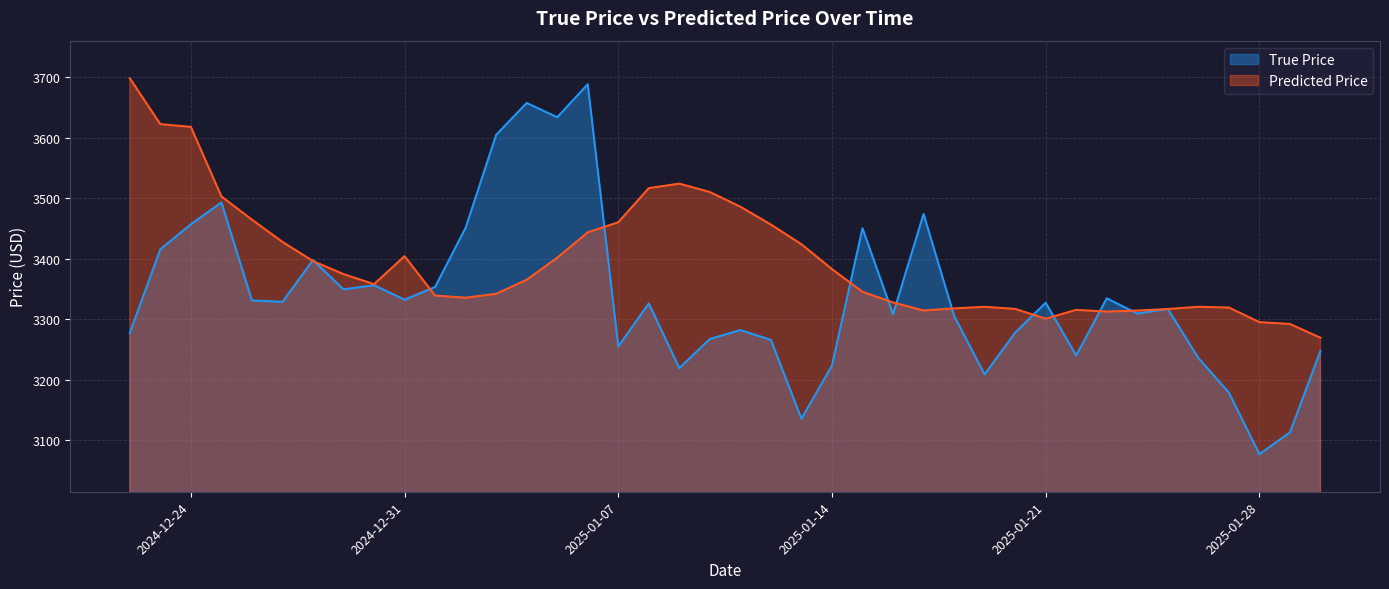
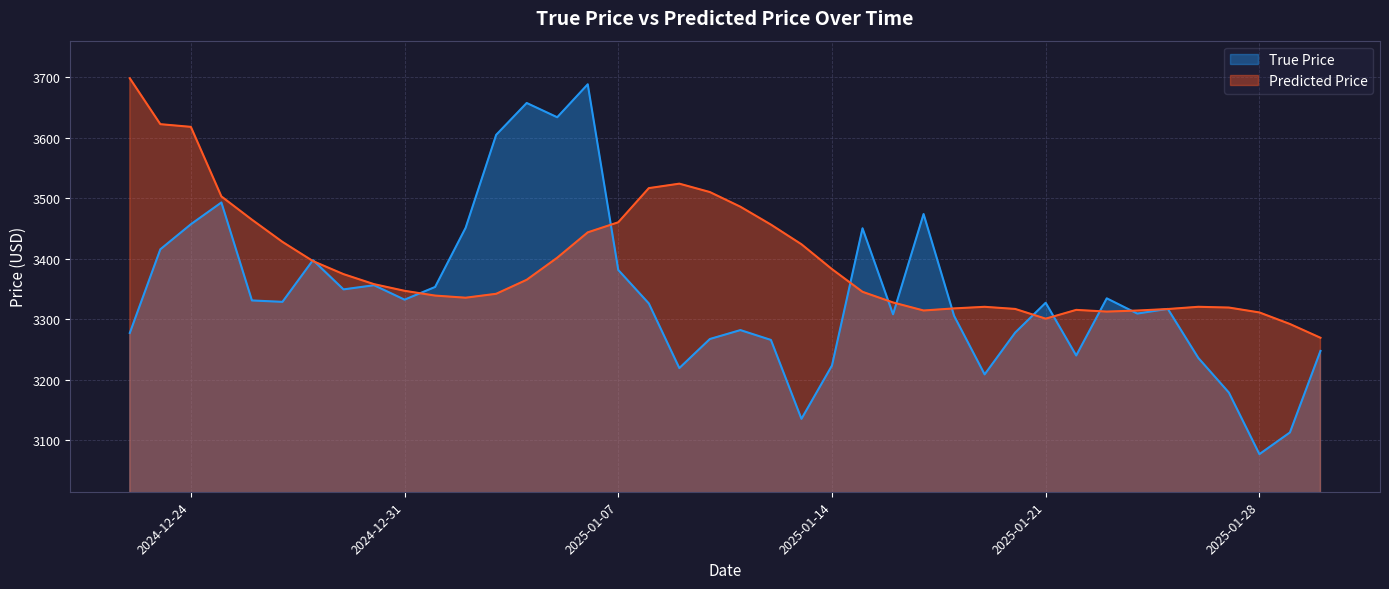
  {
    "True Price": {
      "2024-12-24": 3460,
      "2024-12-31": 3330,
-     "2025-01-07": 3260,
+     "2025-01-07": 3380,
      "2025-01-14": 3220,
      "2025-01-21": 3330,
      "2025-01-28": 3080
    },
    "Predicted Price": {
      "2024-12-24": 3620,
-     "2024-12-31": 3400,
+     "2024-12-31": 3350,
      "2025-01-07": 3460,
      "2025-01-14": 3380,
      "2025-01-21": 3300,
-     "2025-01-28": 3300
+     "2025-01-28": 3310
    }
  }
